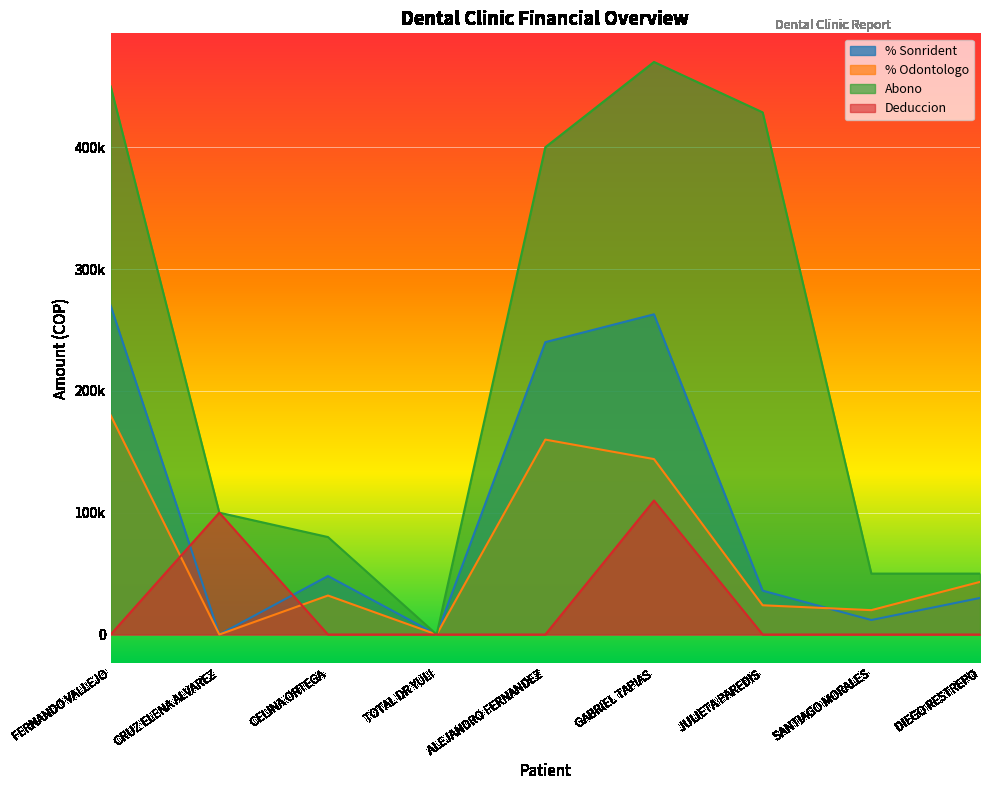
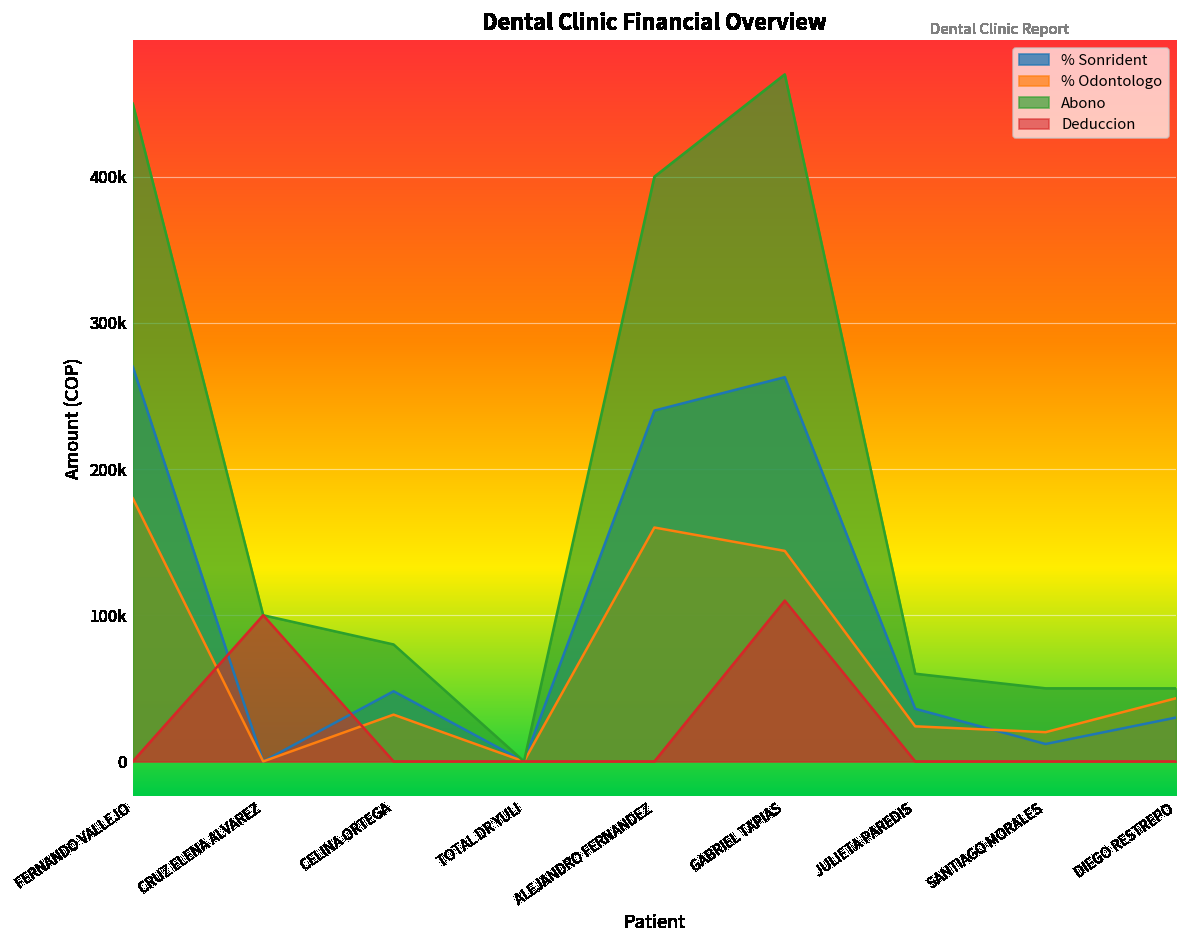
  {
    "% Sonrident": {
      "FERNANDO VALLEJO": 270000,
      "CELINA ORTEGA": 48000,
      "ALEJANDRO FERNANDEZ": 240000,
      "GABRIEL TAPIAS": 263000,
      "JULIETA PAREDIS": 36000,
      "SANTIAGO MORALES": 12000,
      "DIEGO RESTREPO": 30000
    },
    "% Odontologo": {
      "FERNANDO VALLEJO": 180000,
      "CELINA ORTEGA": 32000,
      "ALEJANDRO FERNANDEZ": 160000,
      "GABRIEL TAPIAS": 144000,
      "JULIETA PAREDIS": 24000,
      "SANTIAGO MORALES": 20000,
      "DIEGO RESTREPO": 43000
    },
    "Abono": {
      "FERNANDO VALLEJO": 450000,
      "CELINA ORTEGA": 80000,
      "ALEJANDRO FERNANDEZ": 400000,
      "GABRIEL TAPIAS": 470000,
-     "JULIETA PAREDIS": 429000,
+     "JULIETA PAREDIS": 60000,
      "SANTIAGO MORALES": 50000,
      "DIEGO RESTREPO": 50000
    },
    "Deduccion": {
      "FERNANDO VALLEJO": 0,
      "CELINA ORTEGA": 0,
      "ALEJANDRO FERNANDEZ": 0,
      "GABRIEL TAPIAS": 110000,
      "JULIETA PAREDIS": 0,
      "SANTIAGO MORALES": 0,
      "DIEGO RESTREPO": 0
    }
  }
